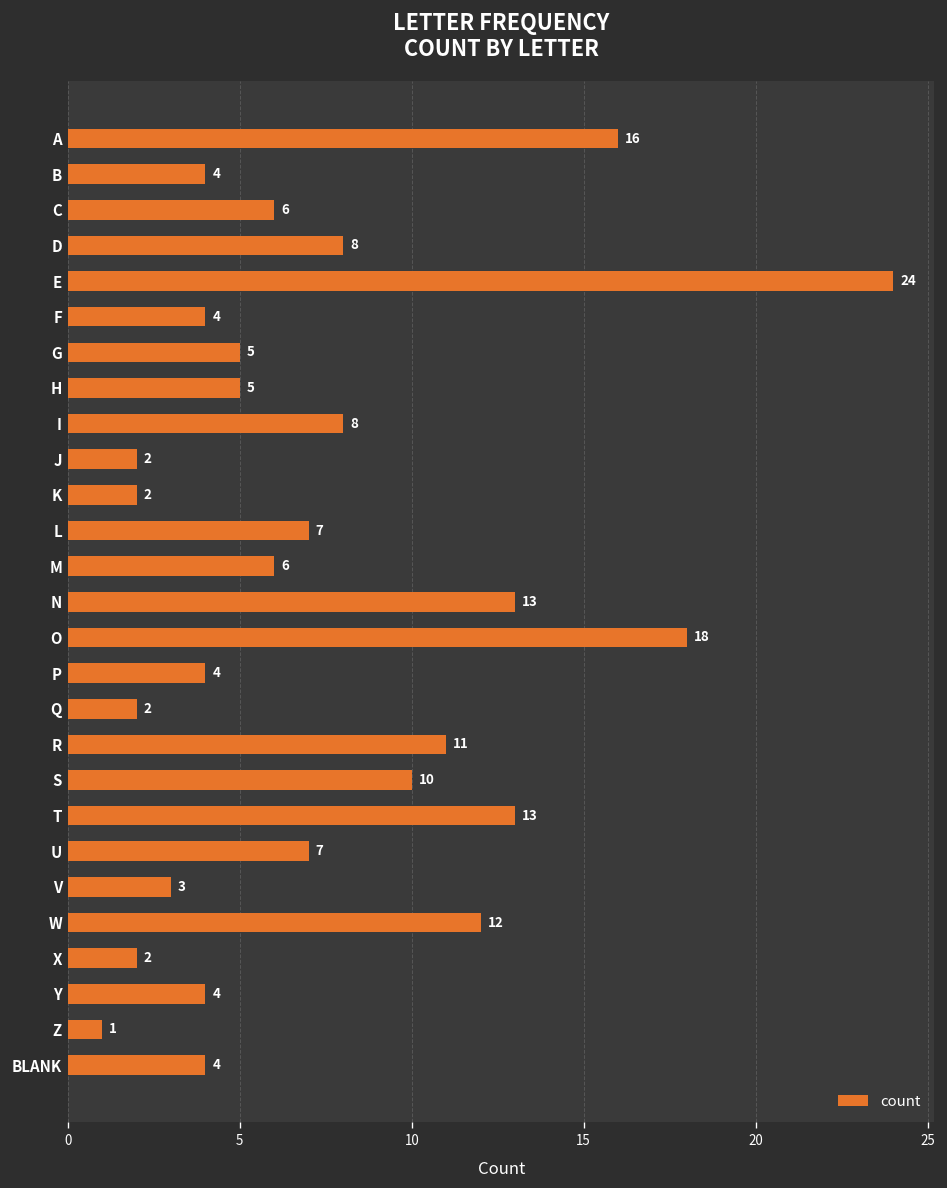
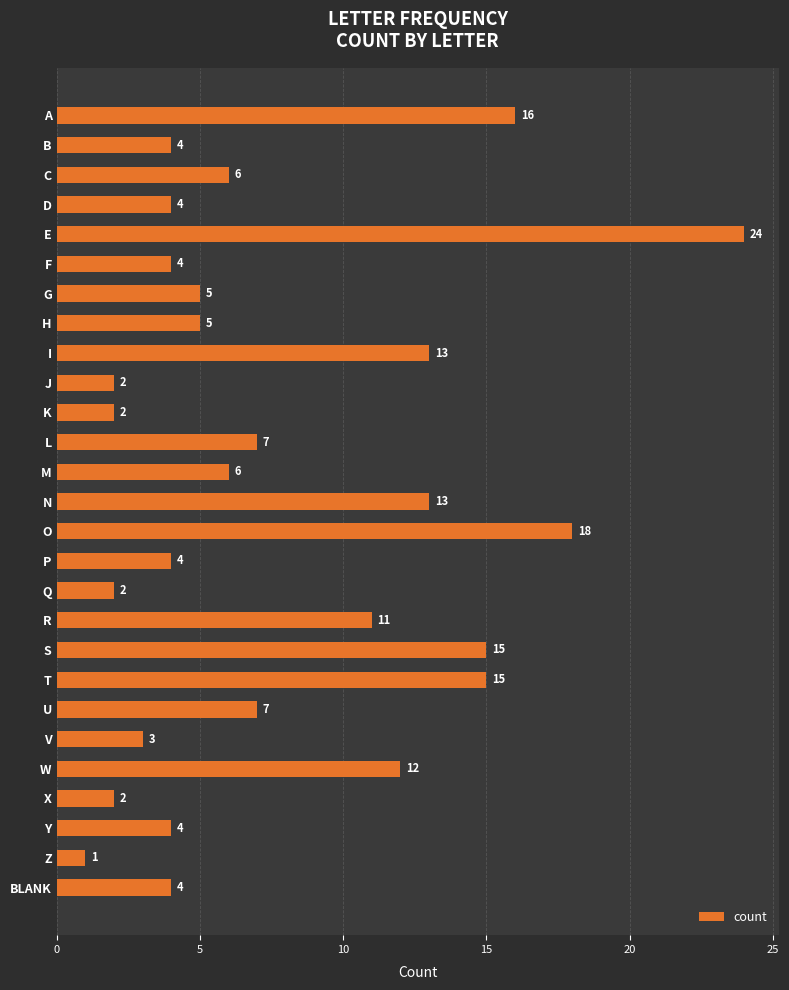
  {
    "A": 16,
    "B": 4,
    "C": 6,
-   "D": 8,
+   "D": 4,
    "E": 24,
    "F": 4,
    "G": 5,
    "H": 5,
-   "I": 8,
+   "I": 13,
    "J": 2,
    "K": 2,
    "L": 7,
    "M": 6,
    "N": 13,
    "O": 18,
    "P": 4,
    "Q": 2,
    "R": 11,
-   "S": 10,
-   "T": 13,
+   "S": 15,
+   "T": 15,
    "U": 7,
    "V": 3,
    "W": 12,
    "X": 2,
    "Y": 4,
    "Z": 1,
    "BLANK": 4
  }
